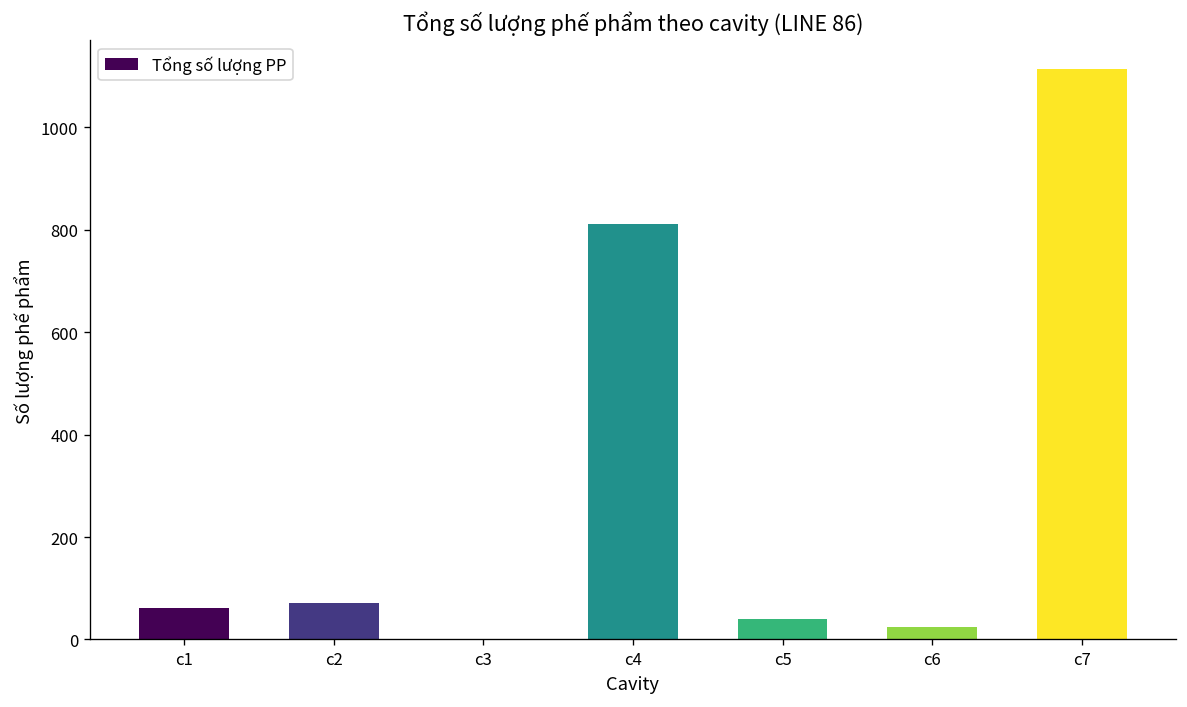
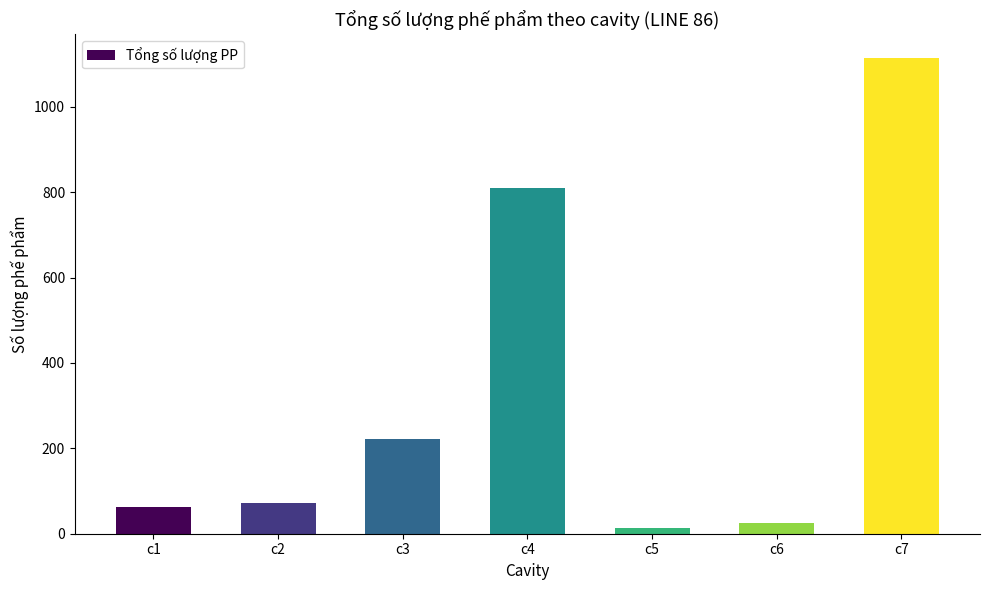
  {
    "c1": 60,
    "c2": 70,
-   "c3": 0,
+   "c3": 220,
    "c4": 810,
-   "c5": 40,
+   "c5": 10,
    "c6": 30,
    "c7": 1110
  }
